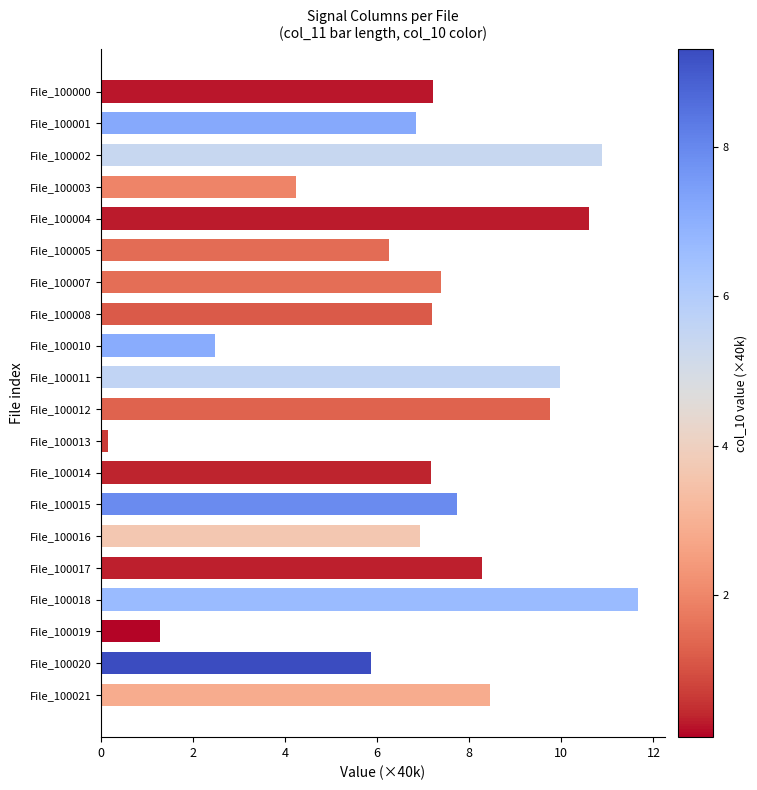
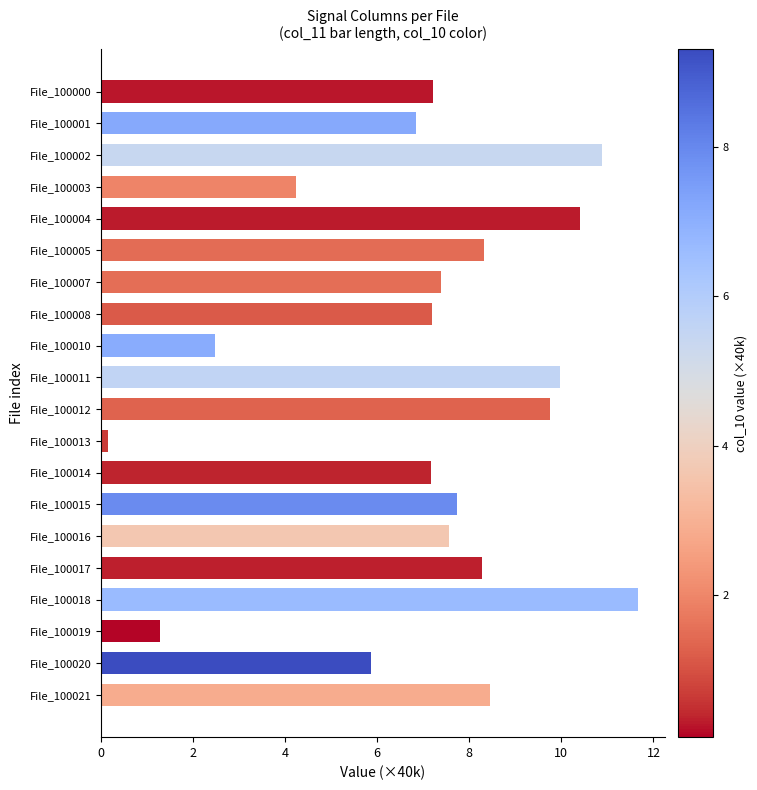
  {
    "File_100000": 7.2,
    "File_100001": 6.8,
    "File_100002": 10.9,
    "File_100003": 4.2,
-   "File_100004": 10.6,
-   "File_100005": 6.3,
+   "File_100004": 10.4,
+   "File_100005": 8.3,
    "File_100007": 7.4,
    "File_100008": 7.2,
    "File_100010": 2.5,
    "File_100011": 10.0,
    "File_100012": 9.8,
    "File_100013": 0.2,
    "File_100014": 7.2,
    "File_100015": 7.7,
-   "File_100016": 6.9,
+   "File_100016": 7.6,
    "File_100017": 8.3,
    "File_100018": 11.7,
    "File_100019": 1.3,
    "File_100020": 5.9,
    "File_100021": 8.4
  }
